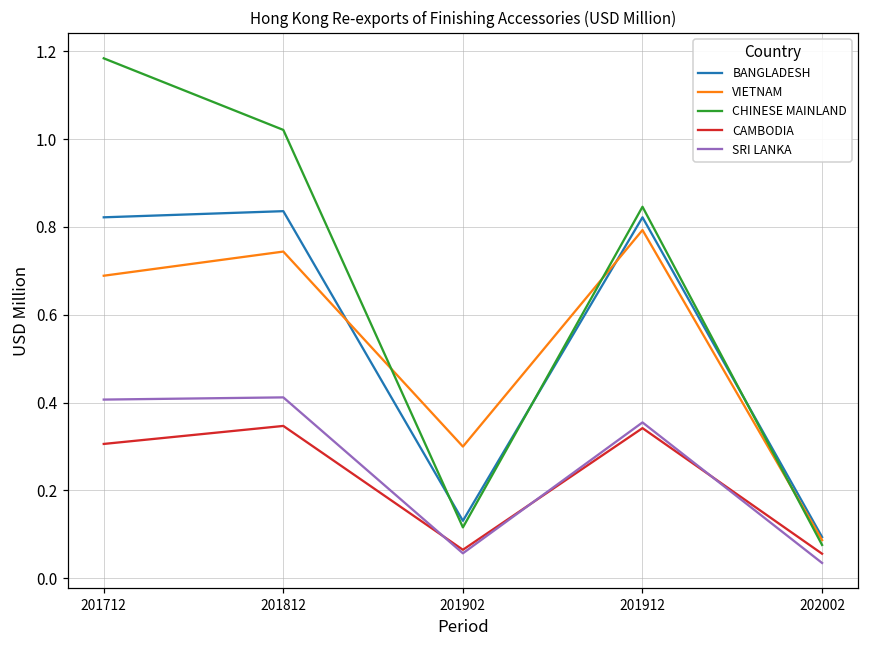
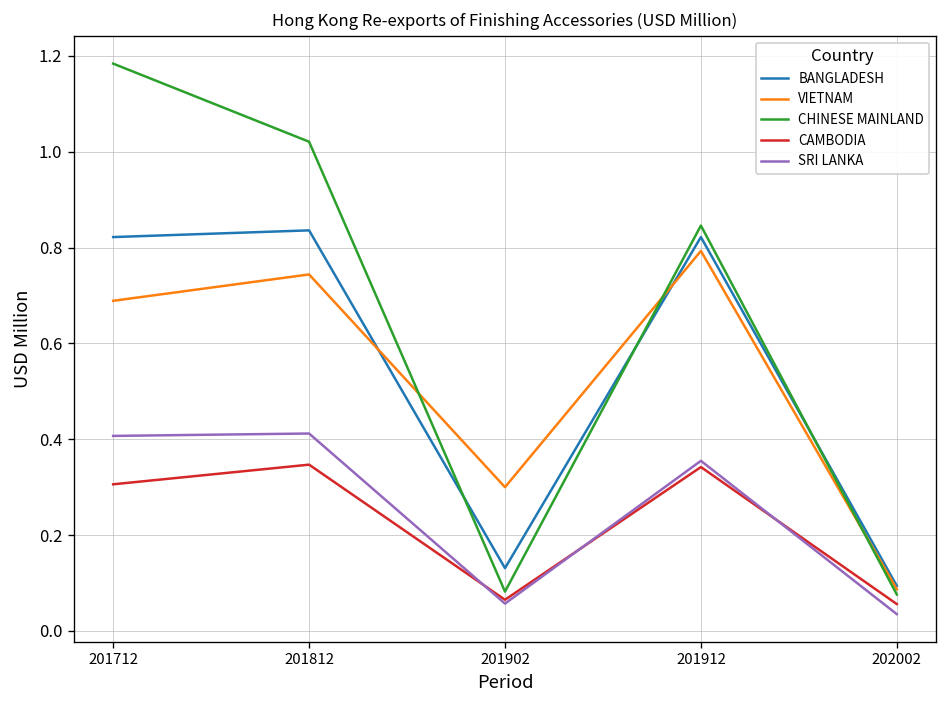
  {
    "BANGLADESH": {
      "201712": 0.82,
      "201812": 0.84,
      "201902": 0.13,
      "201912": 0.82,
      "202002": 0.09
    },
    "VIETNAM": {
      "201712": 0.69,
      "201812": 0.74,
      "201902": 0.30,
      "201912": 0.79,
      "202002": 0.09
    },
    "CHINESE MAINLAND": {
      "201712": 1.18,
      "201812": 1.02,
-     "201902": 0.12,
+     "201902": 0.08,
      "201912": 0.85,
      "202002": 0.08
    },
    "CAMBODIA": {
      "201712": 0.31,
      "201812": 0.35,
      "201902": 0.07,
      "201912": 0.34,
      "202002": 0.06
    },
    "SRI LANKA": {
      "201712": 0.41,
      "201812": 0.41,
      "201902": 0.06,
      "201912": 0.36,
      "202002": 0.04
    }
  }
